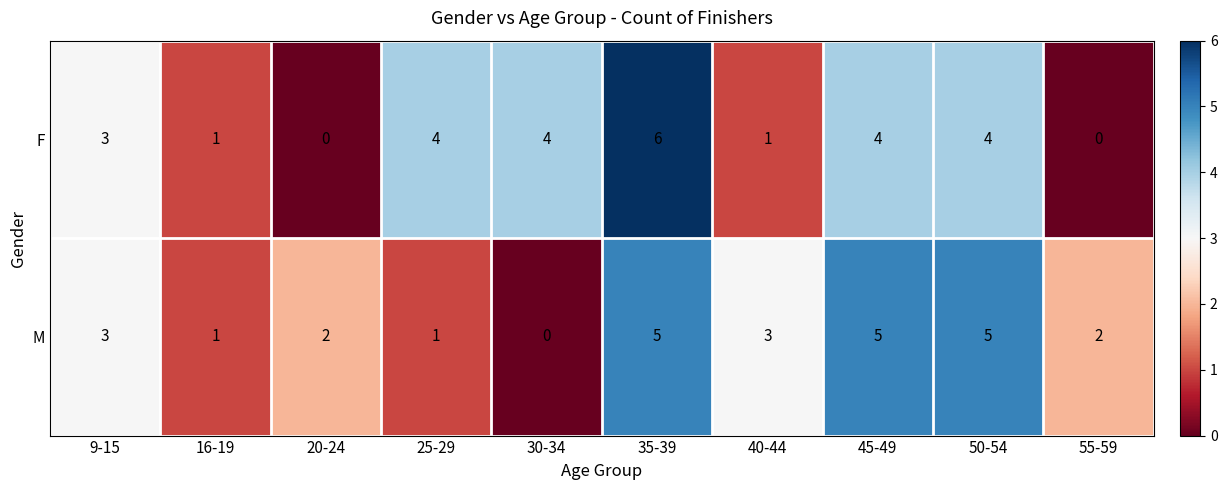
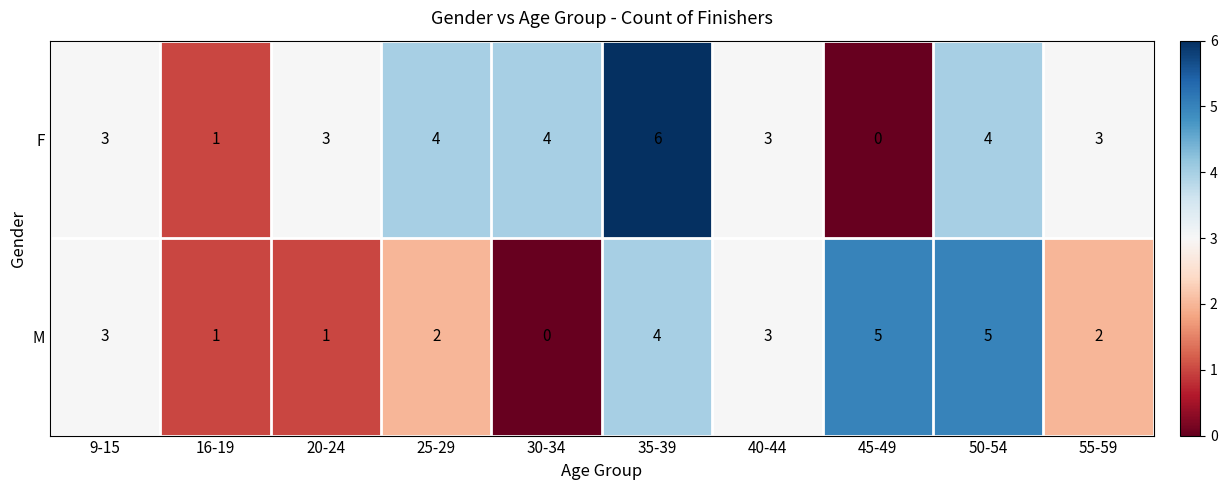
  {
    "F": {
      "9-15": 3,
      "16-19": 1,
-     "20-24": 0,
+     "20-24": 3,
      "25-29": 4,
      "30-34": 4,
      "35-39": 6,
-     "40-44": 1,
-     "45-49": 4,
+     "40-44": 3,
+     "45-49": 0,
      "50-54": 4,
-     "55-59": 0
+     "55-59": 3
    },
    "M": {
      "9-15": 3,
      "16-19": 1,
-     "20-24": 2,
-     "25-29": 1,
+     "20-24": 1,
+     "25-29": 2,
      "30-34": 0,
-     "35-39": 5,
+     "35-39": 4,
      "40-44": 3,
      "45-49": 5,
      "50-54": 5,
      "55-59": 2
    }
  }
